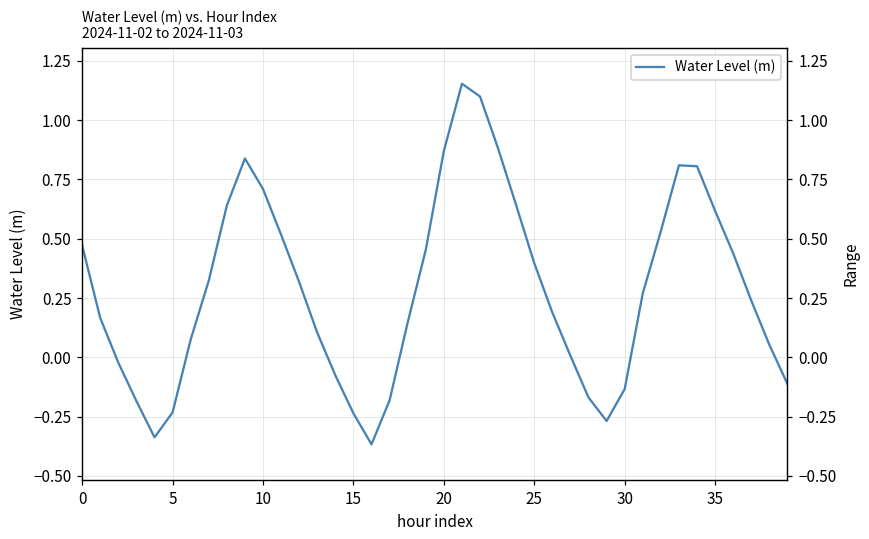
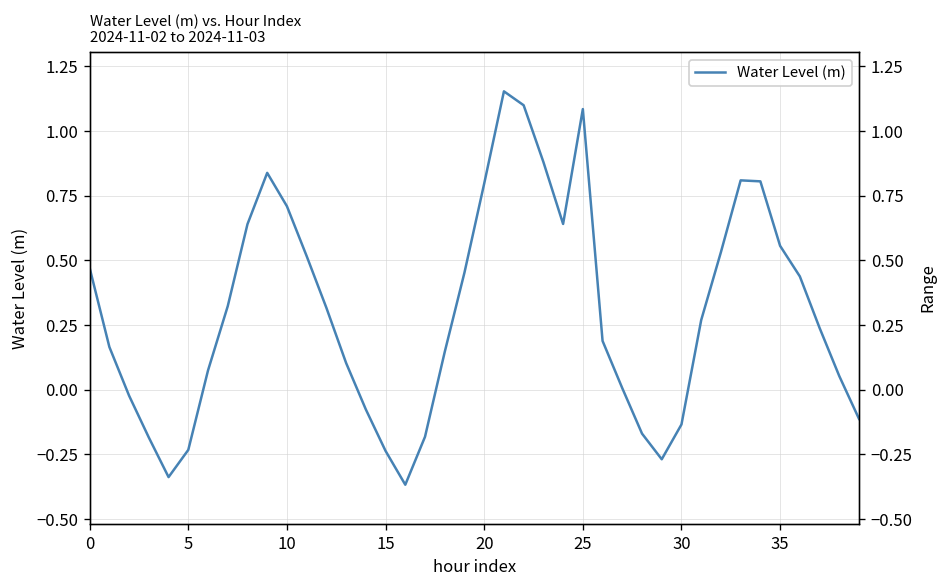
  {
    "0": 0.47,
    "5": -0.23,
    "10": 0.71,
    "15": -0.24,
-   "20": 0.87,
-   "25": 0.40,
+   "20": 0.80,
+   "25": 1.09,
    "30": -0.13,
-   "35": 0.62
+   "35": 0.56
  }
